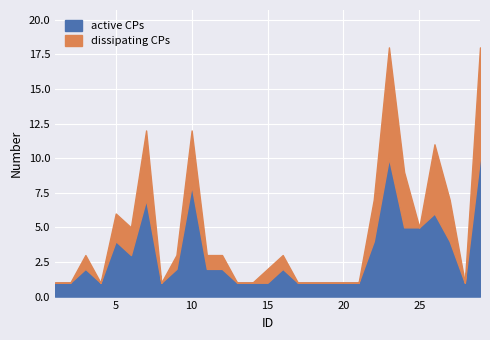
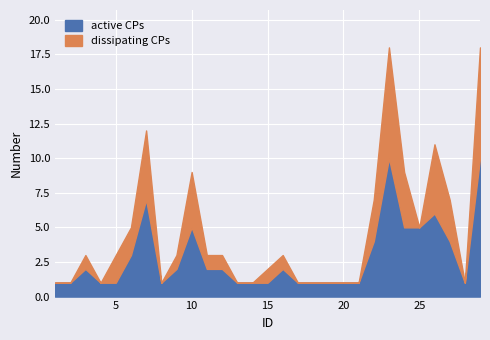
  {
    "active CPs": {
-     "5": 4,
-     "10": 8
+     "5": 1,
+     "10": 5
    }
  }
